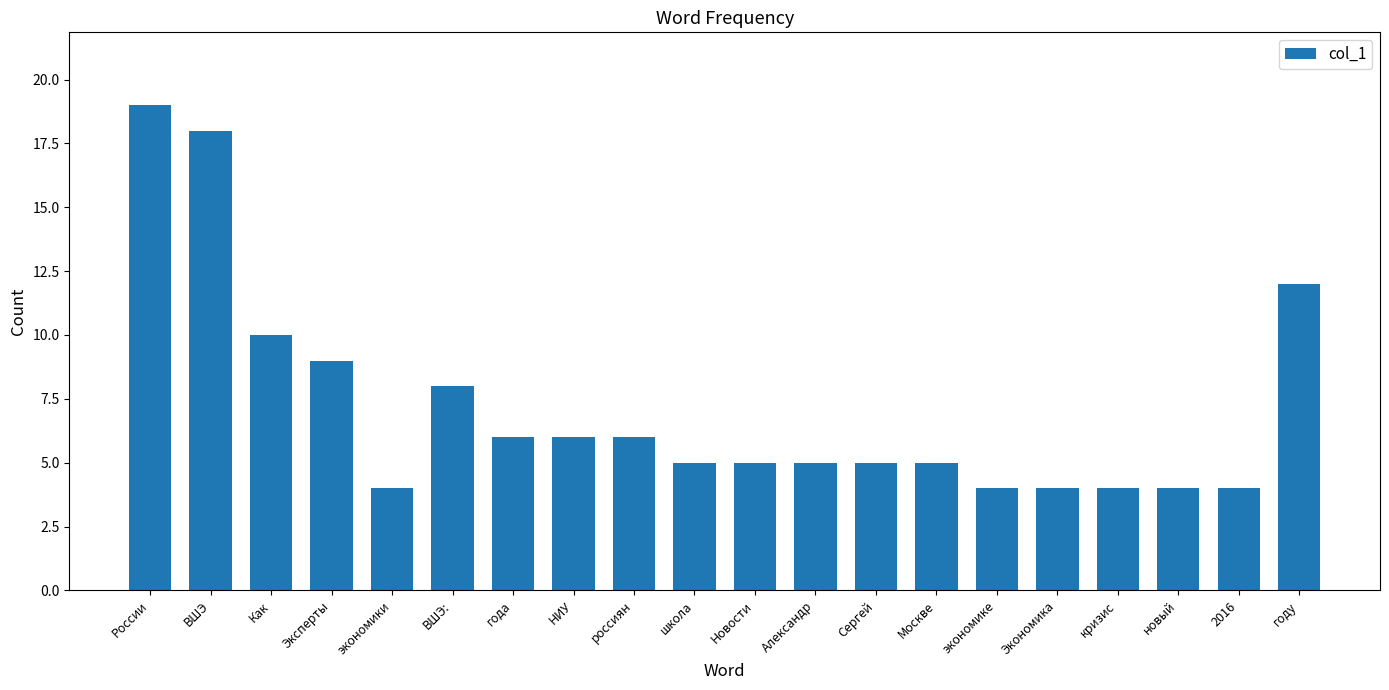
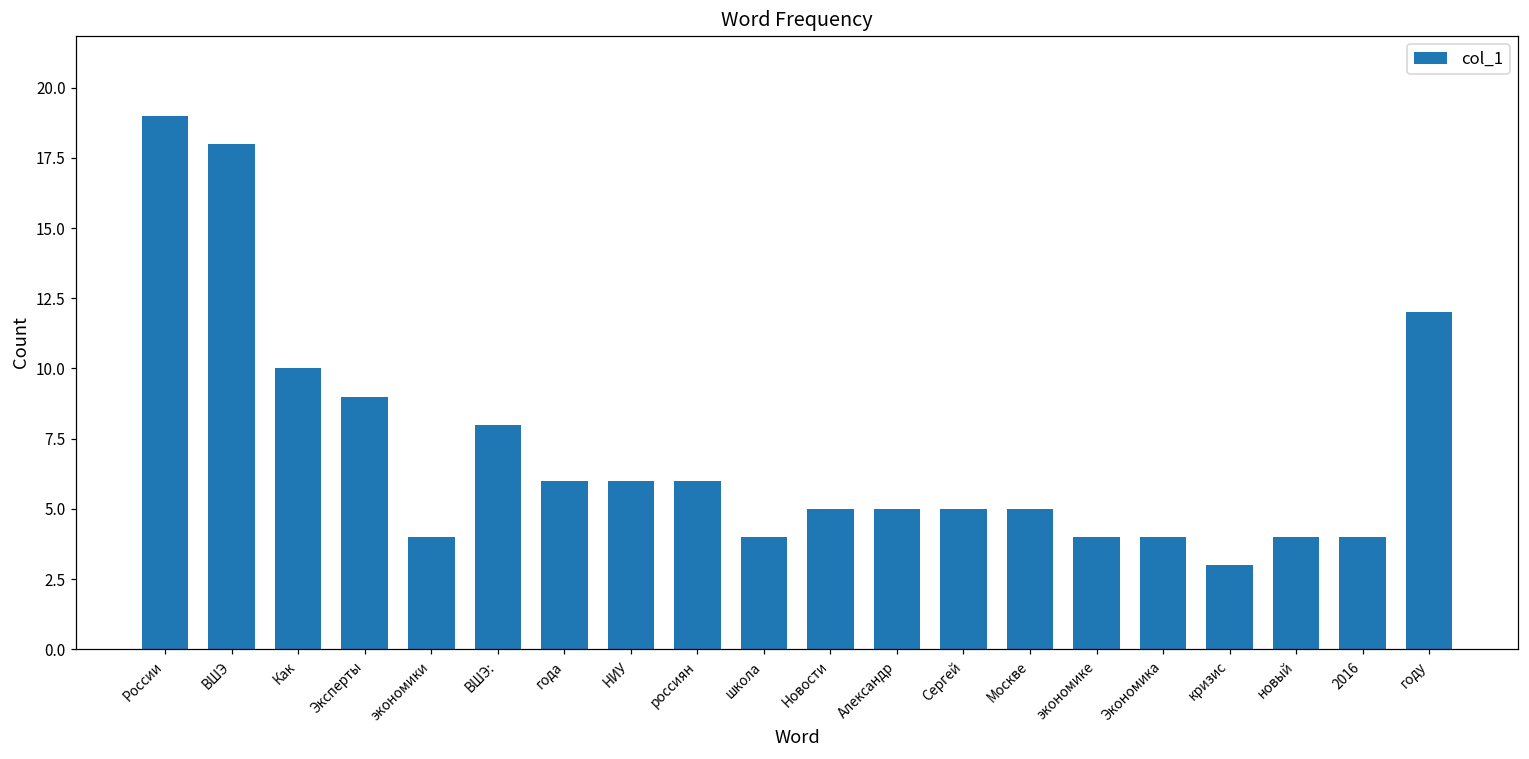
  {
    "России": 19,
    "ВШЭ": 18,
    "Как": 10,
    "Эксперты": 9,
    "экономики": 4,
    "ВШЭ:": 8,
    "года": 6,
    "НИУ": 6,
    "россиян": 6,
-   "школа": 5,
+   "школа": 4,
    "Новости": 5,
    "Александр": 5,
    "Сергей": 5,
    "Москве": 5,
    "экономике": 4,
    "Экономика": 4,
-   "кризис": 4,
+   "кризис": 3,
    "новый": 4,
    "2016": 4,
    "году": 12
  }
